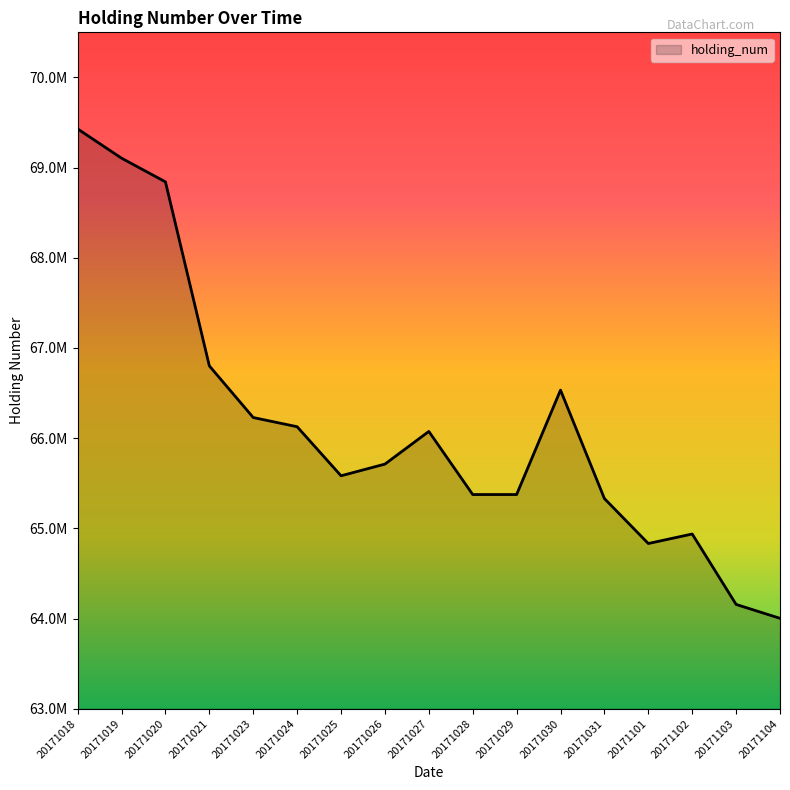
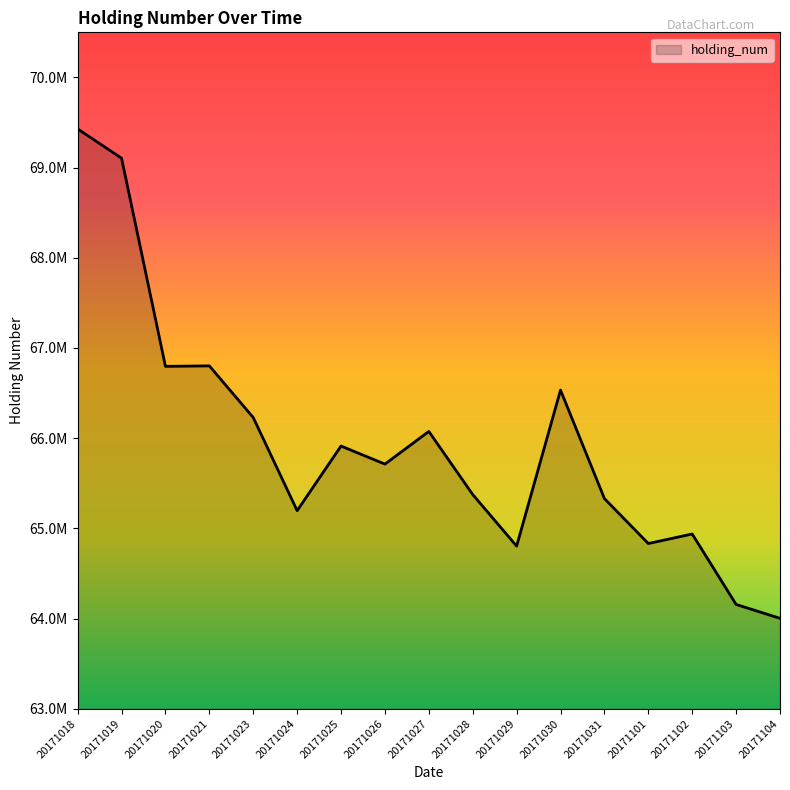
  {
    "20171018": 69400000,
    "20171019": 69100000,
-   "20171020": 68800000,
+   "20171020": 66800000,
    "20171021": 66800000,
    "20171023": 66200000,
-   "20171024": 66100000,
-   "20171025": 65600000,
+   "20171024": 65200000,
+   "20171025": 65900000,
    "20171026": 65700000,
    "20171027": 66100000,
    "20171028": 65400000,
-   "20171029": 65400000,
+   "20171029": 64800000,
    "20171030": 66500000,
    "20171031": 65300000,
    "20171101": 64800000,
    "20171102": 64900000,
    "20171103": 64200000,
    "20171104": 64000000
  }
